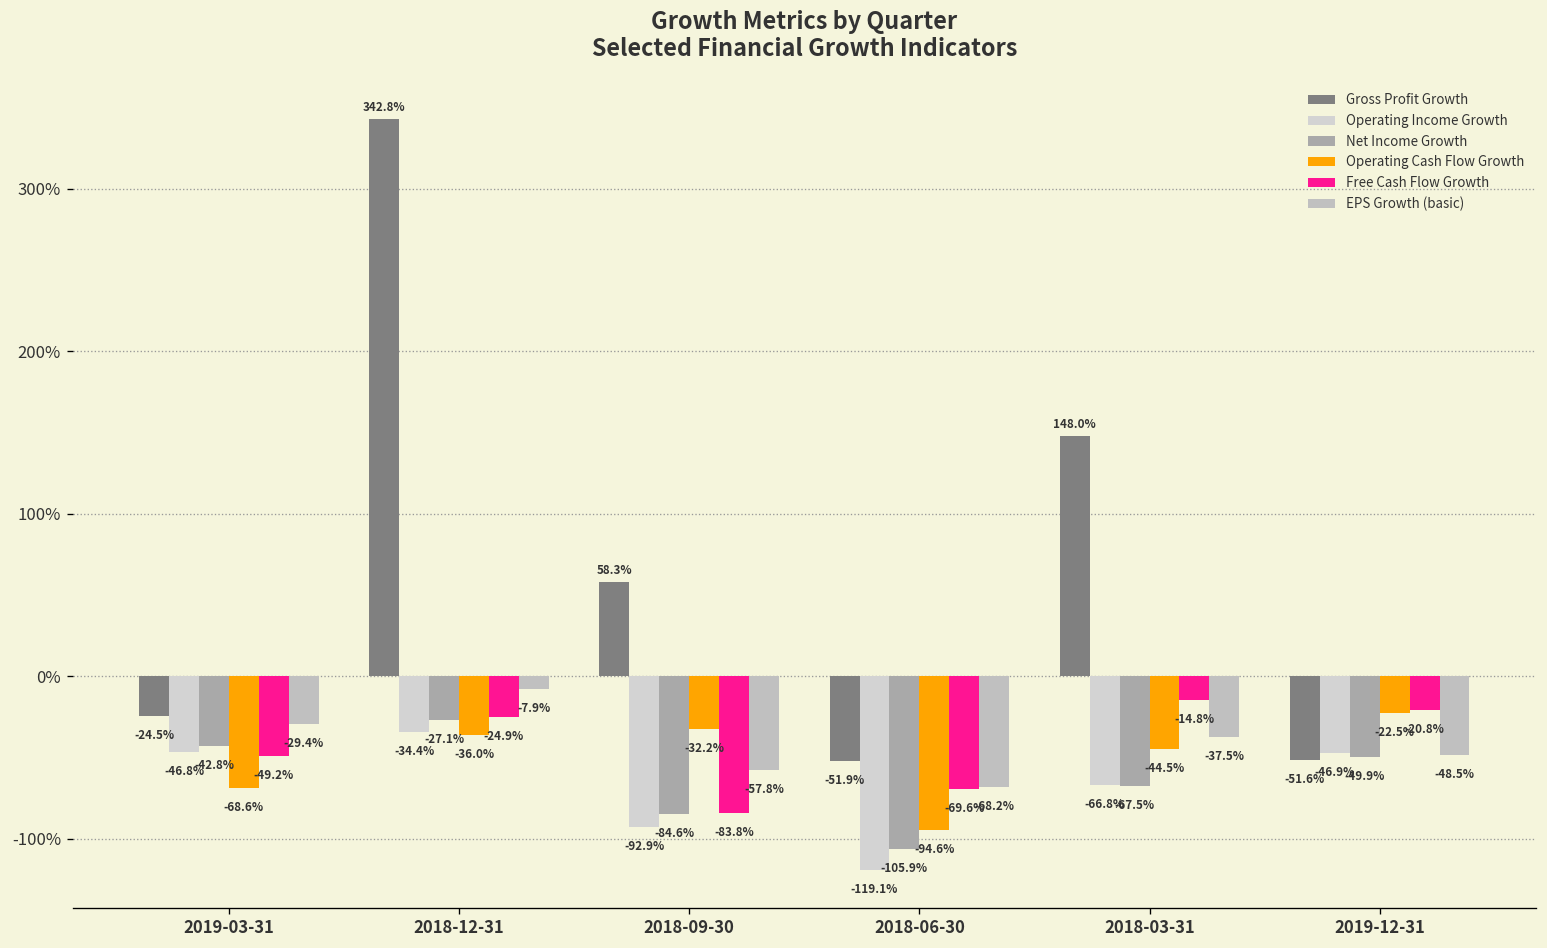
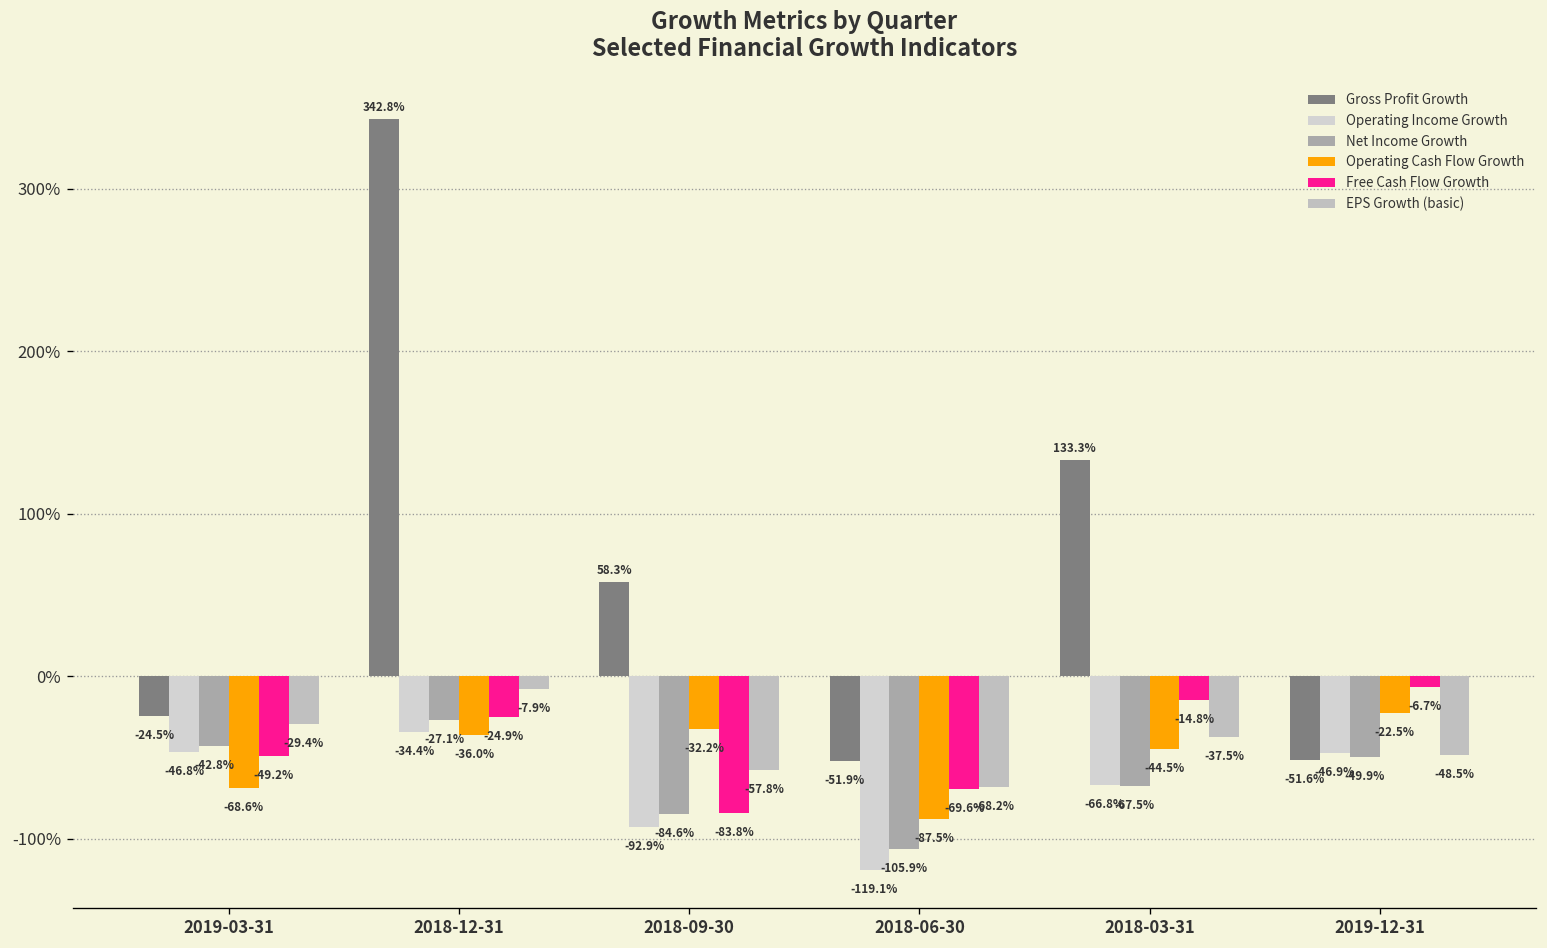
  {
    "Gross Profit Growth": {
      "2019-03-31": "-24.5%",
      "2018-12-31": "342.8%",
      "2018-09-30": "58.3%",
      "2018-06-30": "-51.9%",
-     "2018-03-31": "148.0%",
+     "2018-03-31": "133.3%",
      "2019-12-31": "-51.6%"
    },
    "Operating Cash Flow Growth": {
      "2019-03-31": "-68.6%",
      "2018-12-31": "-36.0%",
      "2018-09-30": "-32.2%",
-     "2018-06-30": "-94.6%",
+     "2018-06-30": "-87.5%",
      "2018-03-31": "-44.5%",
      "2019-12-31": "-22.5%"
    },
    "Free Cash Flow Growth": {
      "2019-03-31": "-49.2%",
      "2018-12-31": "-24.9%",
      "2018-09-30": "-83.8%",
      "2018-03-31": "-14.8%",
-     "2019-12-31": "-20.8%"
+     "2019-12-31": "-6.7%"
    }
  }
